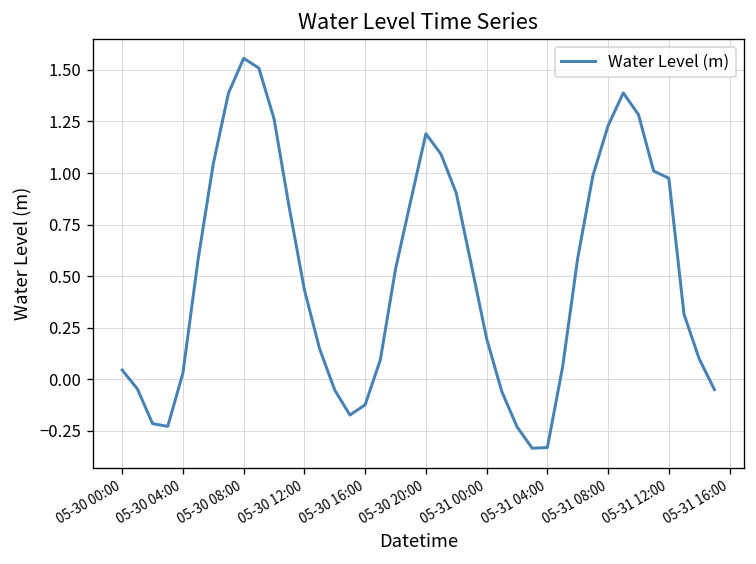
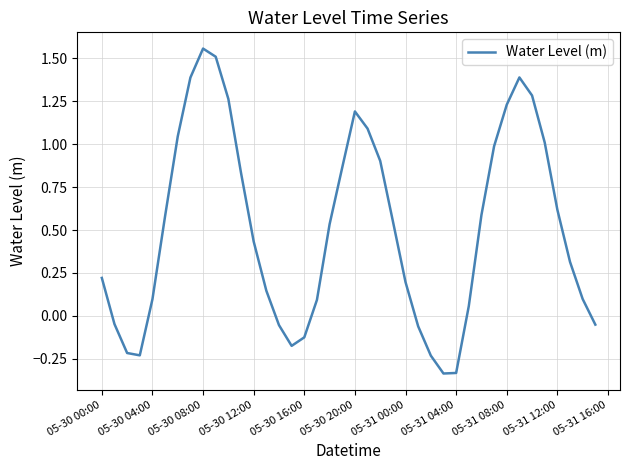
  {
-   "05-30 00:00": 0.04,
-   "05-30 04:00": 0.03,
+   "05-30 00:00": 0.22,
+   "05-30 04:00": 0.10,
    "05-30 08:00": 1.56,
    "05-30 12:00": 0.43,
    "05-30 16:00": -0.12,
    "05-30 20:00": 1.19,
    "05-31 00:00": 0.20,
    "05-31 04:00": -0.33,
    "05-31 08:00": 1.23,
-   "05-31 12:00": 0.97
+   "05-31 12:00": 0.62
  }
